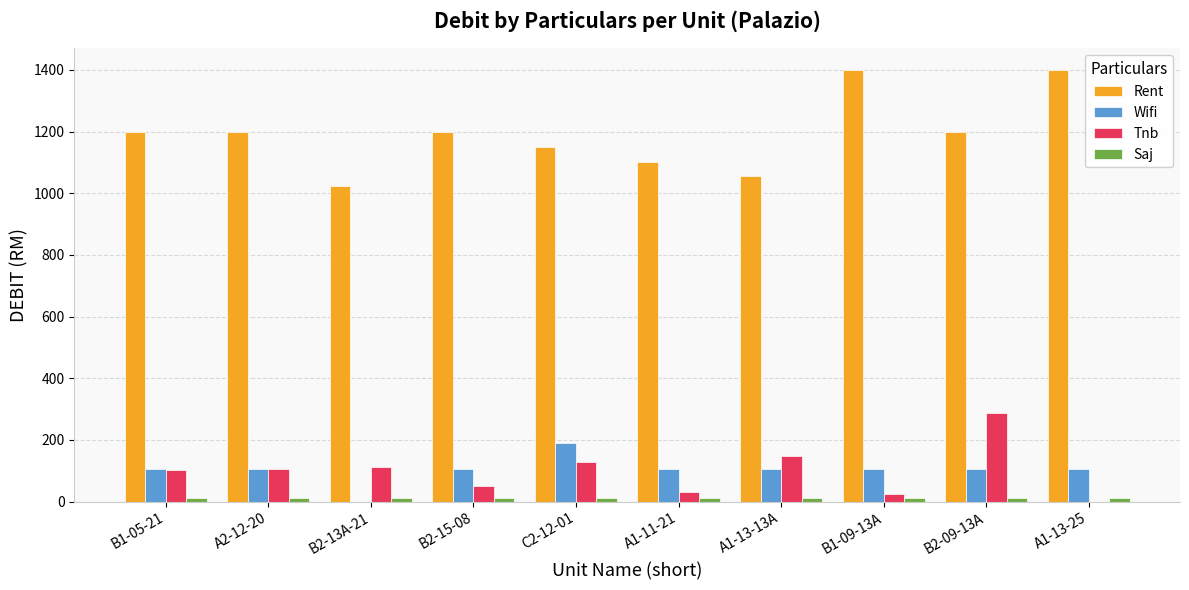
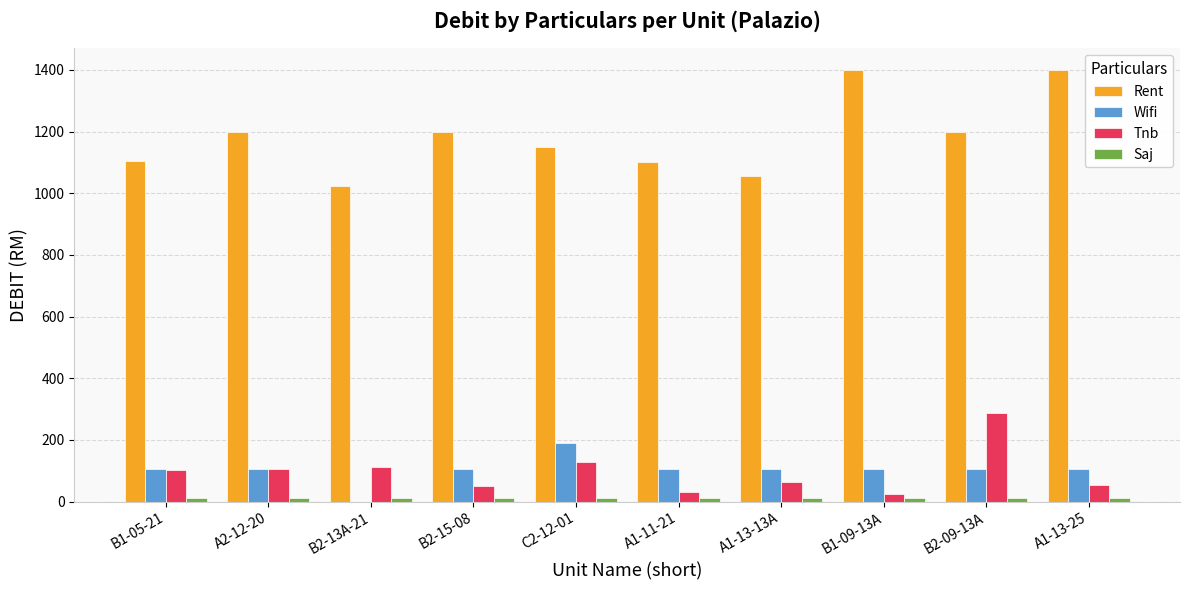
  {
    "Rent": {
-     "B1-05-21": 1200,
+     "B1-05-21": 1110,
      "A2-12-20": 1200,
      "B2-13A-21": 1020,
      "B2-15-08": 1200,
      "C2-12-01": 1150,
      "A1-11-21": 1100,
      "A1-13-13A": 1060,
      "B1-09-13A": 1400,
      "B2-09-13A": 1200,
      "A1-13-25": 1400
    },
    "Wifi": {
      "B1-05-21": 100,
      "A2-12-20": 100,
      "B2-13A-21": 0,
      "B2-15-08": 100,
      "C2-12-01": 190,
      "A1-11-21": 100,
      "A1-13-13A": 100,
      "B1-09-13A": 100,
      "B2-09-13A": 100,
      "A1-13-25": 100
    },
    "Tnb": {
      "B1-05-21": 100,
      "A2-12-20": 110,
      "B2-13A-21": 110,
      "B2-15-08": 50,
      "C2-12-01": 130,
      "A1-11-21": 30,
-     "A1-13-13A": 150,
+     "A1-13-13A": 60,
      "B1-09-13A": 30,
      "B2-09-13A": 290,
-     "A1-13-25": 0
+     "A1-13-25": 60
    },
    "Saj": {
      "B1-05-21": 10,
      "A2-12-20": 10,
      "B2-13A-21": 10,
      "B2-15-08": 10,
      "C2-12-01": 10,
      "A1-11-21": 10,
      "A1-13-13A": 10,
      "B1-09-13A": 10,
      "B2-09-13A": 10,
      "A1-13-25": 10
    }
  }
